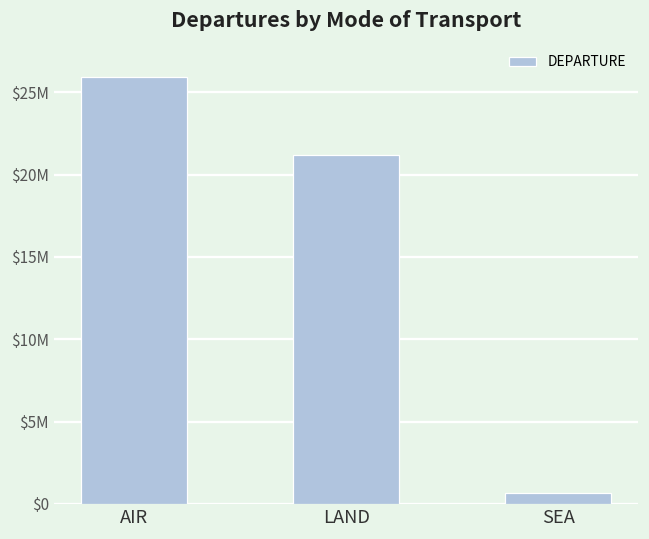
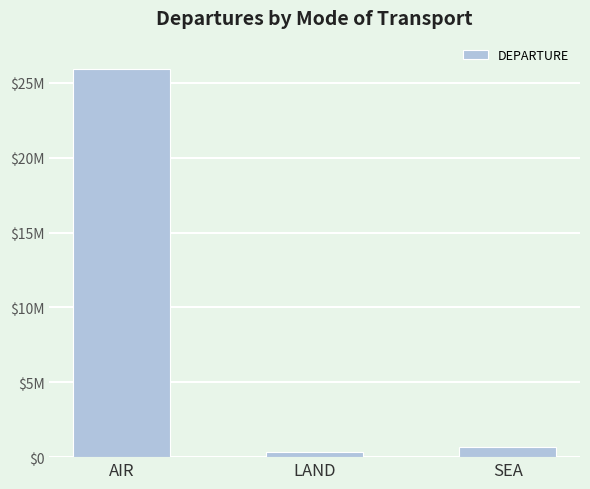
  {
    "AIR": "$25900000",
-   "LAND": "$21200000",
+   "LAND": "$300000",
    "SEA": "$700000"
  }
